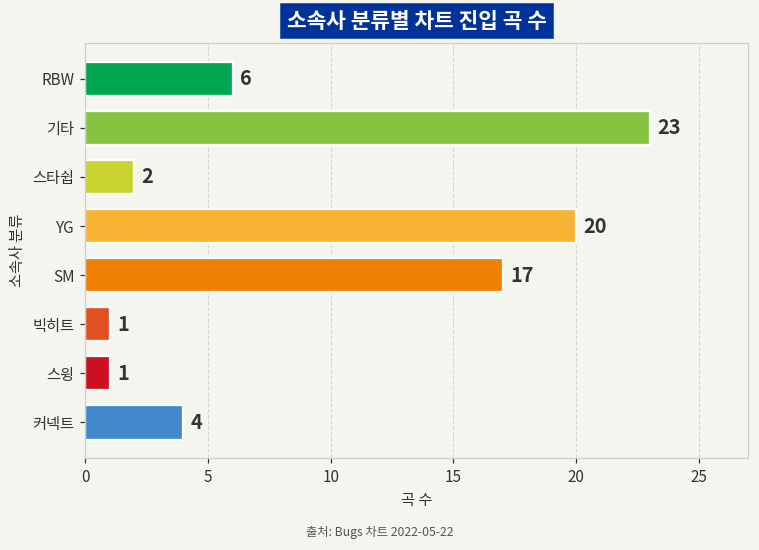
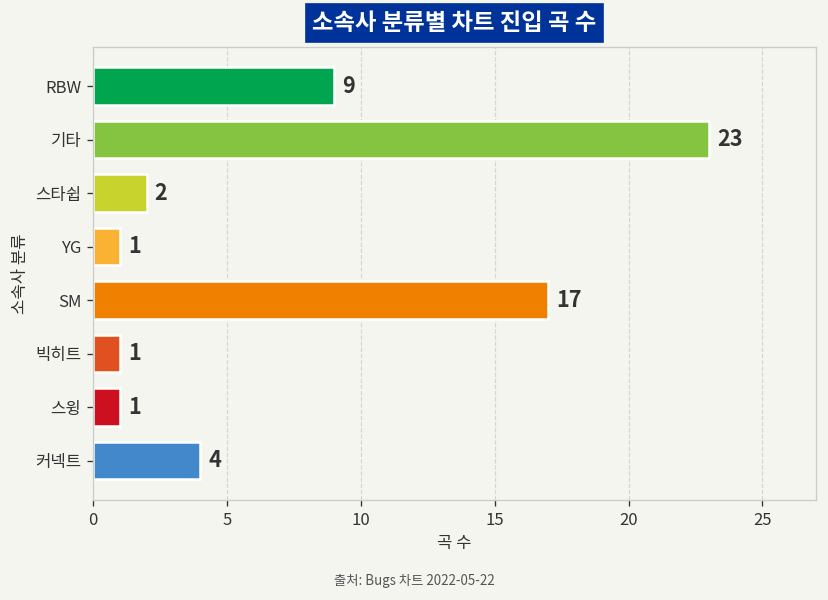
  {
-   "RBW": 6,
+   "RBW": 9,
    "기타": 23,
    "스타쉽": 2,
-   "YG": 20,
+   "YG": 1,
    "SM": 17,
    "빅히트": 1,
    "스윙": 1,
    "커넥트": 4
  }
